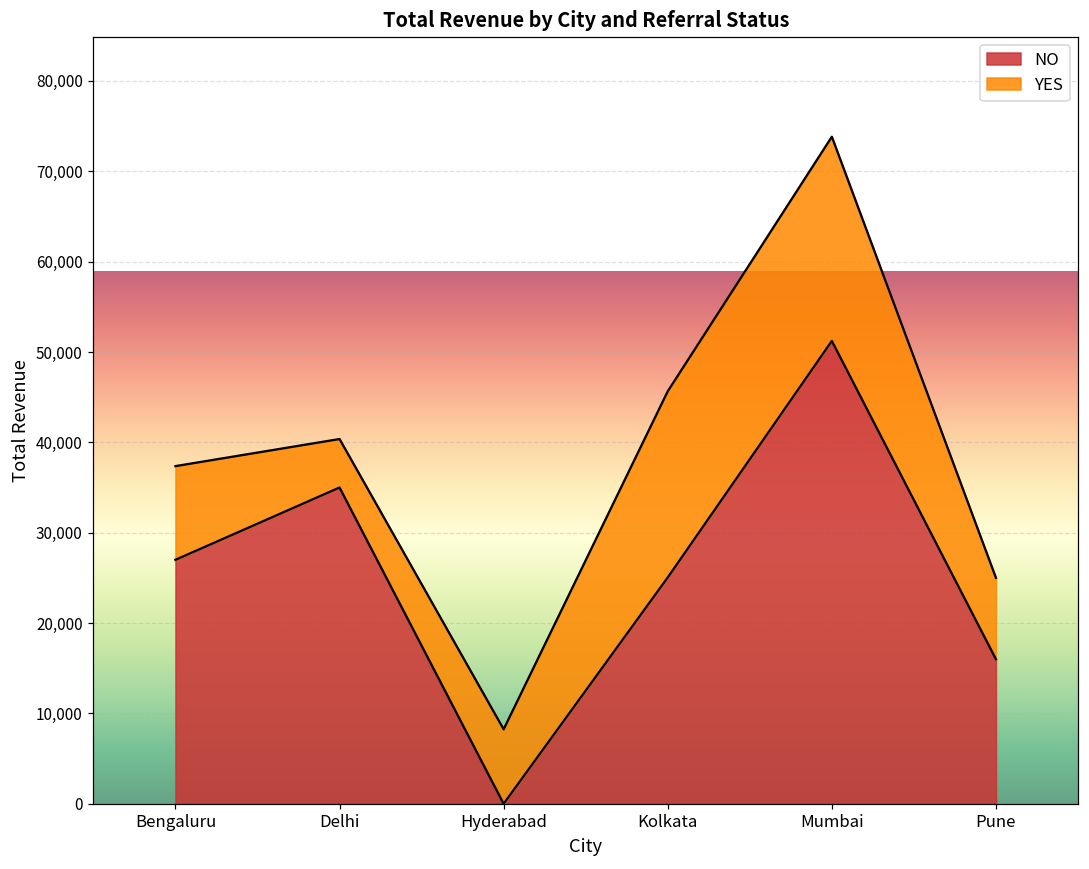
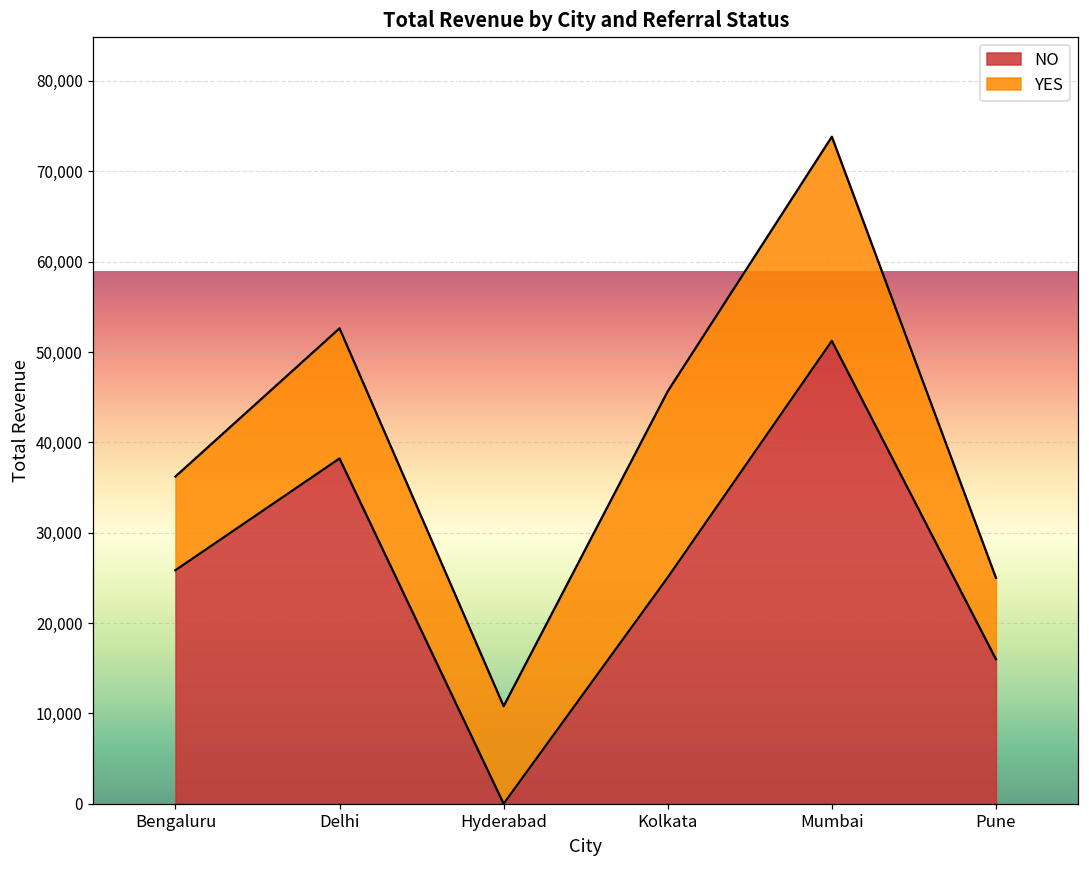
  {
    "NO": {
-     "Bengaluru": "27,000",
-     "Delhi": "35,000",
+     "Bengaluru": "26,000",
+     "Delhi": "38,000",
      "Hyderabad": "0",
      "Kolkata": "25,000",
      "Mumbai": "51,000",
      "Pune": "16,000"
    },
    "YES": {
      "Bengaluru": "10,000",
-     "Delhi": "5,000",
-     "Hyderabad": "8,000",
+     "Delhi": "14,000",
+     "Hyderabad": "11,000",
      "Kolkata": "21,000",
      "Mumbai": "23,000",
      "Pune": "9,000"
    }
  }
